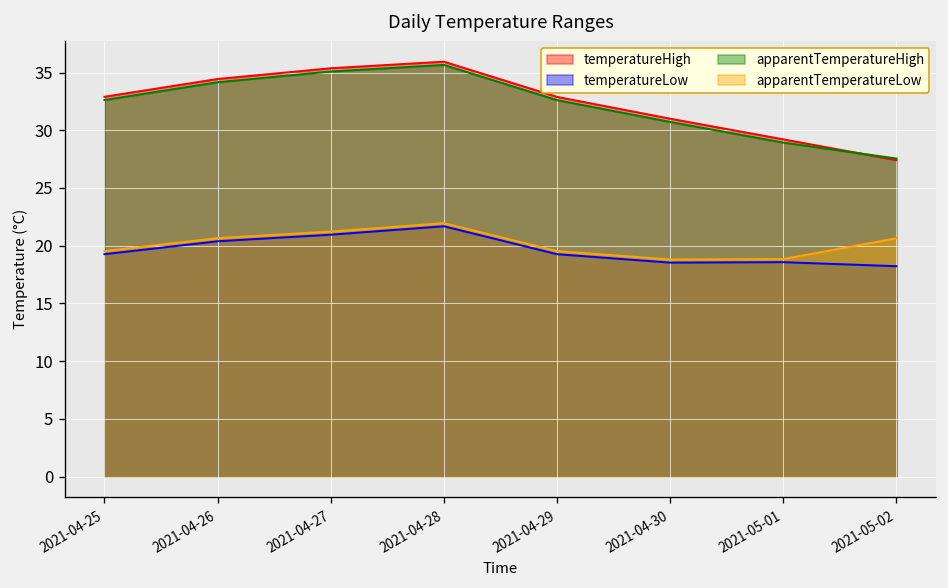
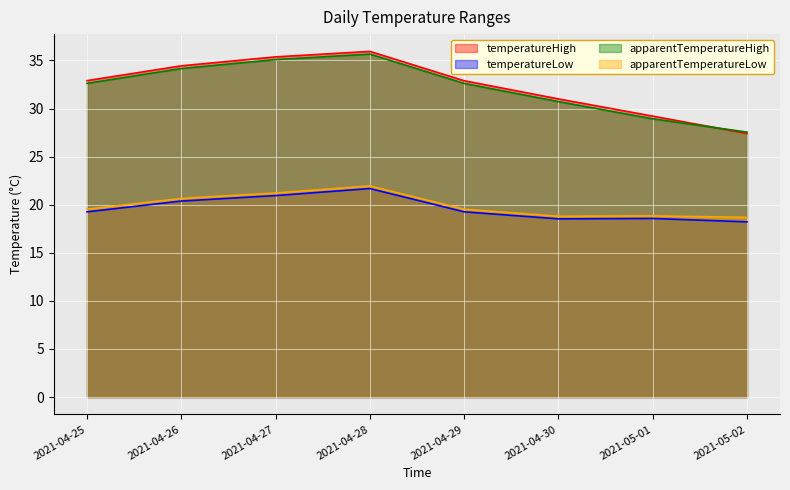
  {
    "temperatureHigh": {
      "2021-04-25": 33,
      "2021-04-26": 34,
      "2021-04-27": 35,
      "2021-04-28": 36,
      "2021-04-29": 33,
      "2021-04-30": 31,
      "2021-05-01": 29
    },
    "temperatureLow": {
      "2021-04-25": 19,
      "2021-04-26": 20,
      "2021-04-27": 21,
      "2021-04-28": 22,
      "2021-04-29": 19,
      "2021-04-30": 19,
      "2021-05-01": 19,
      "2021-05-02": 18
    },
    "apparentTemperatureHigh": {
      "2021-04-25": 33,
      "2021-04-26": 34,
      "2021-04-27": 35,
      "2021-04-28": 36,
      "2021-04-29": 33,
      "2021-04-30": 31,
      "2021-05-01": 29
    },
    "apparentTemperatureLow": {
      "2021-04-25": 20,
      "2021-04-26": 21,
      "2021-04-27": 21,
      "2021-04-28": 22,
      "2021-04-29": 20,
      "2021-04-30": 19,
      "2021-05-01": 19,
-     "2021-05-02": 21
+     "2021-05-02": 19
    }
  }
